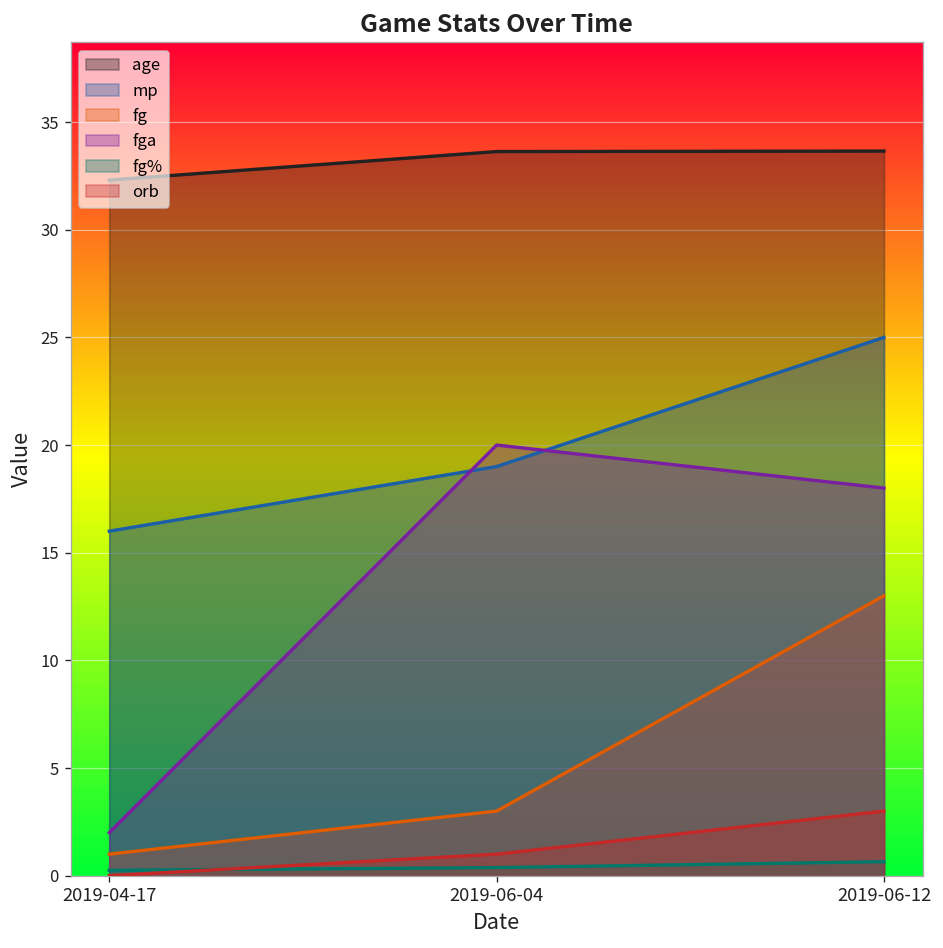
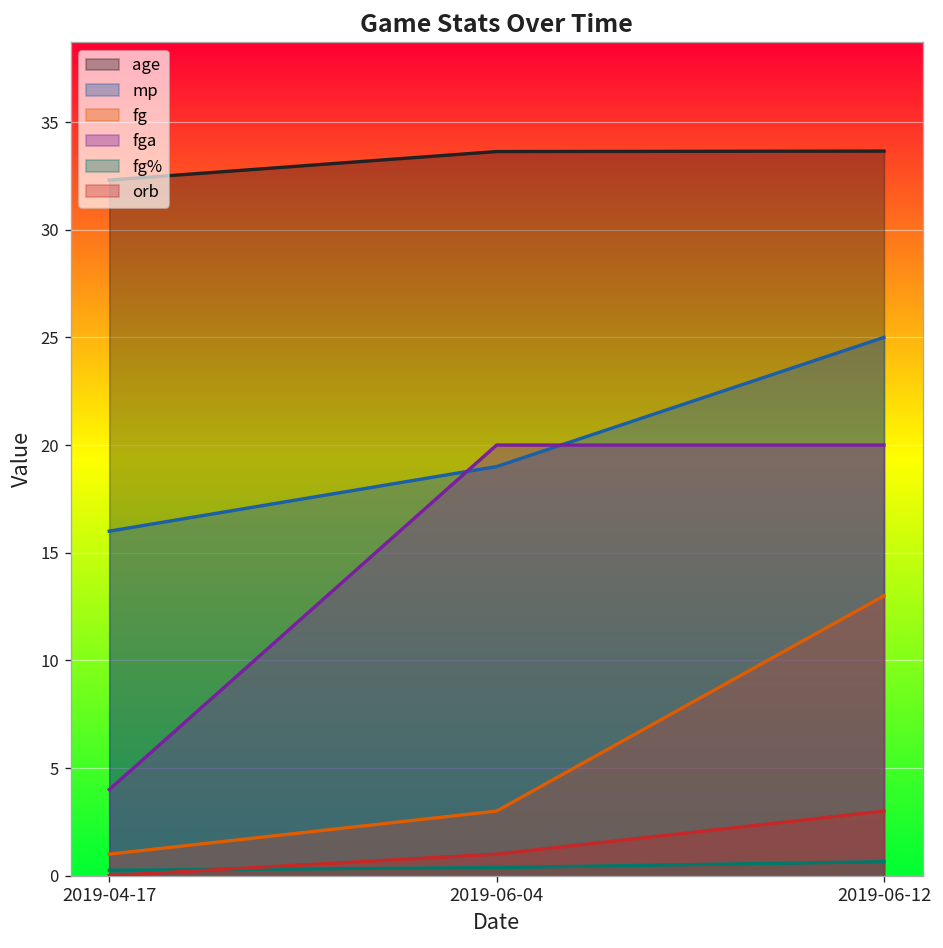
  {
    "age": {
      "2019-06-04": 33.6,
      "2019-06-12": 33.7
    },
    "fga": {
-     "2019-04-17": 2,
+     "2019-04-17": 4,
      "2019-06-04": 20,
-     "2019-06-12": 18
+     "2019-06-12": 20
    }
  }
